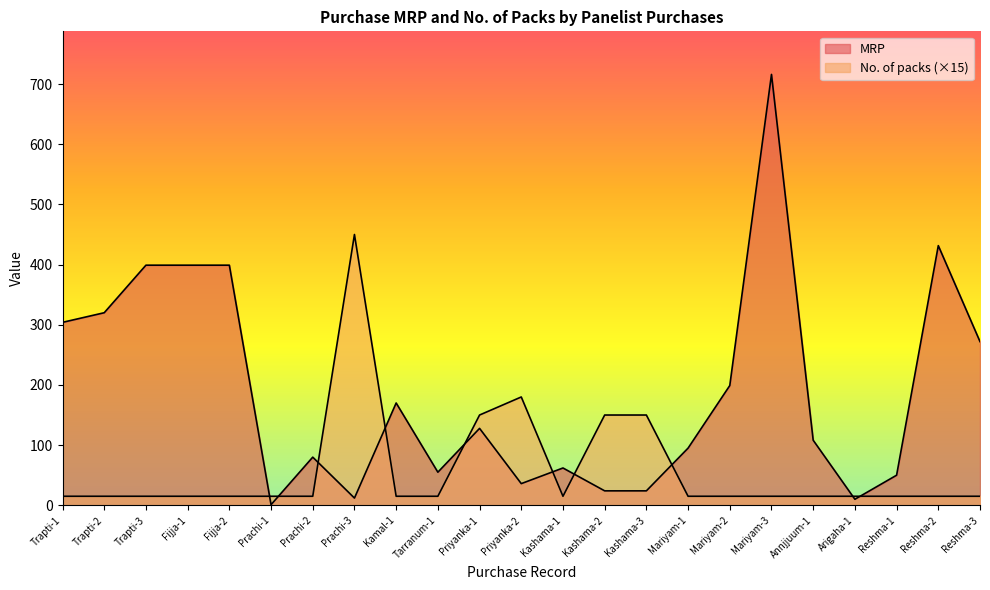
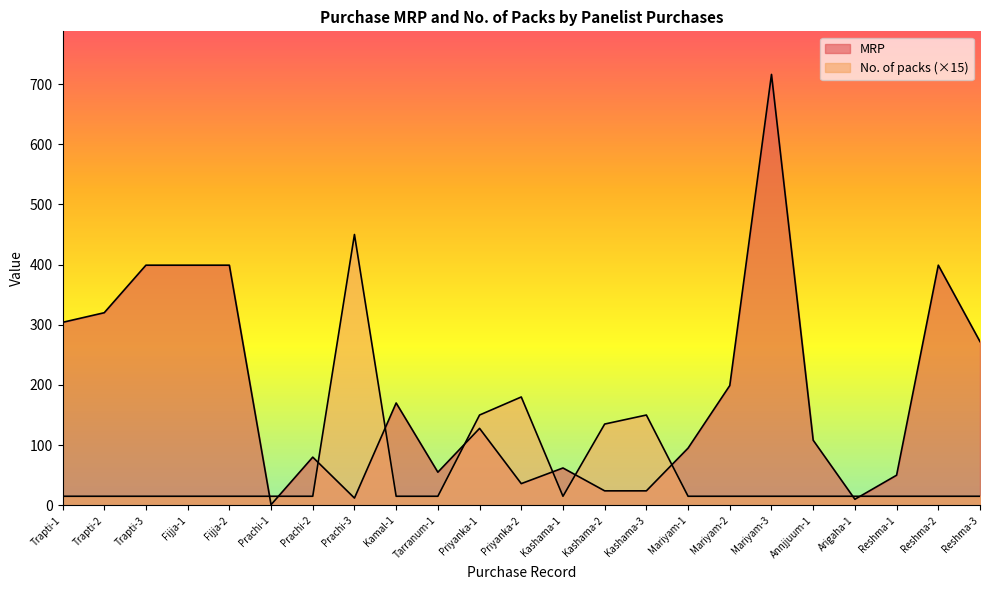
  {
    "MRP": {
      "Trapti-1": 300,
      "Trapti-2": 320,
      "Trapti-3": 400,
      "Fijja-1": 400,
      "Fijja-2": 400,
      "Prachi-1": 0,
      "Prachi-2": 80,
      "Prachi-3": 10,
      "Kamal-1": 170,
      "Tarranum-1": 60,
      "Priyanka-1": 130,
      "Priyanka-2": 40,
      "Kashama-1": 60,
      "Kashama-2": 20,
      "Kashama-3": 20,
      "Mariyam-1": 100,
      "Mariyam-2": 200,
      "Mariyam-3": 720,
      "Annjjuum-1": 110,
      "Arigaha-1": 10,
      "Reshma-1": 50,
-     "Reshma-2": 430,
+     "Reshma-2": 400,
      "Reshma-3": 270
    },
    "No. of packs (×15)": {
      "Trapti-1": 20,
      "Trapti-2": 20,
      "Trapti-3": 20,
      "Fijja-1": 20,
      "Fijja-2": 20,
      "Prachi-1": 20,
      "Prachi-2": 20,
      "Prachi-3": 450,
      "Kamal-1": 20,
      "Tarranum-1": 20,
      "Priyanka-1": 150,
      "Priyanka-2": 180,
      "Kashama-1": 20,
-     "Kashama-2": 150,
+     "Kashama-2": 140,
      "Kashama-3": 150,
      "Mariyam-1": 20,
      "Mariyam-2": 20,
      "Mariyam-3": 20,
      "Annjjuum-1": 20,
      "Arigaha-1": 20,
      "Reshma-1": 20,
      "Reshma-2": 20,
      "Reshma-3": 20
    }
  }
